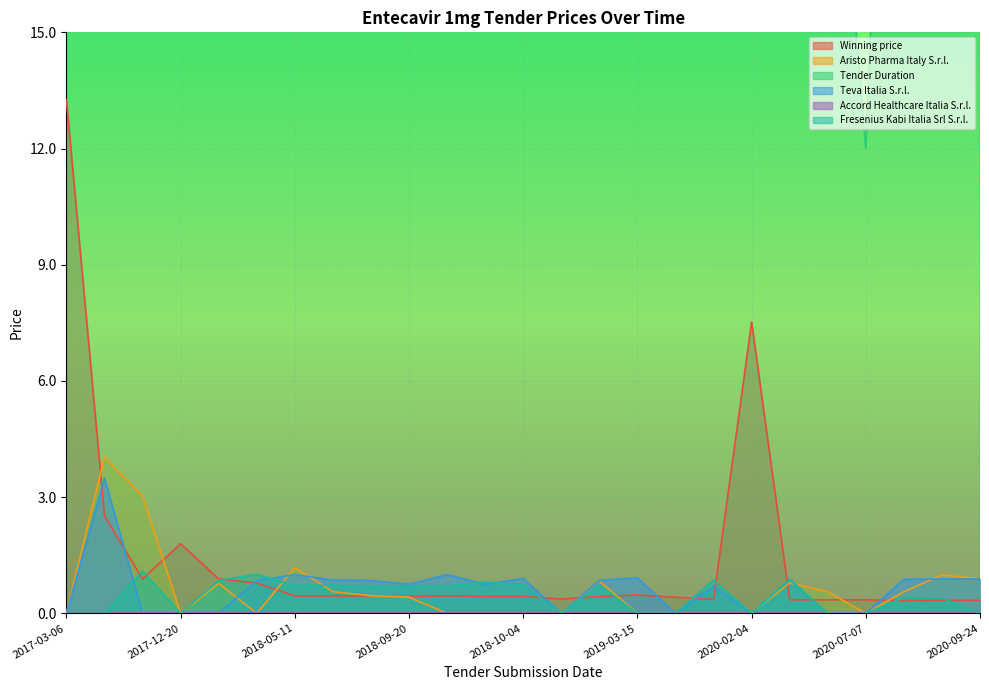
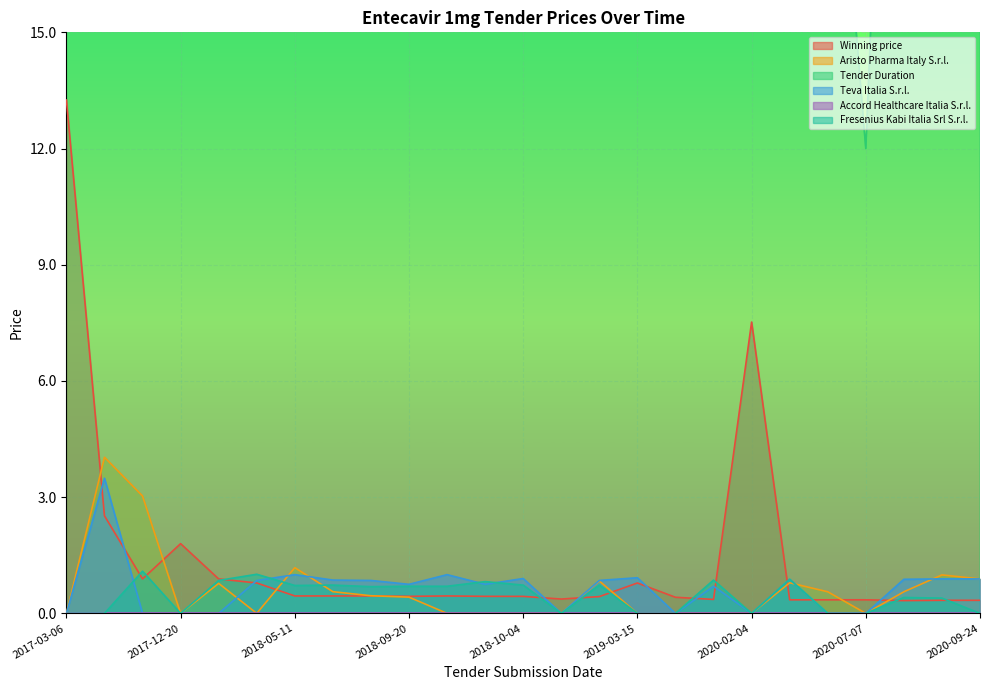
  {
    "Winning price": {
      "2017-03-06": 13.3,
      "2017-12-20": 1.8,
      "2018-05-11": 0.5,
-     "2019-03-15": 0.5,
+     "2019-03-15": 0.8,
      "2020-02-04": 7.5,
      "2020-07-07": 0.4,
      "2020-09-24": 0.3
    },
    "Aristo Pharma Italy S.r.l.": {
      "2018-05-11": 1.2
    },
    "Teva Italia S.r.l.": {
      "2018-05-11": 1.0,
      "2019-03-15": 0.9
    },
    "Accord Healthcare Italia S.r.l.": {
      "2018-05-11": 0.0,
      "2018-09-20": 0.0
    }
  }
